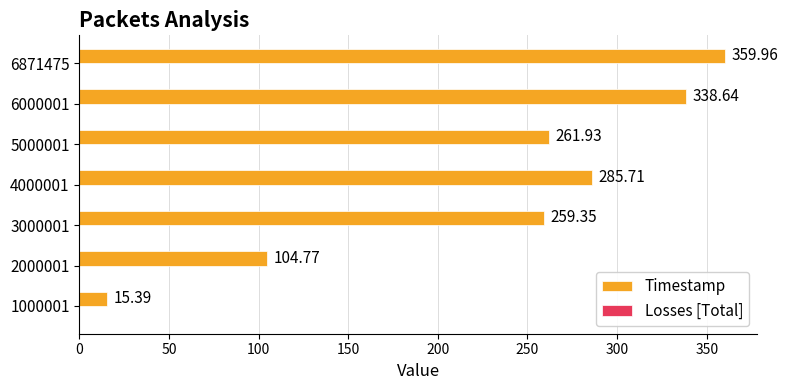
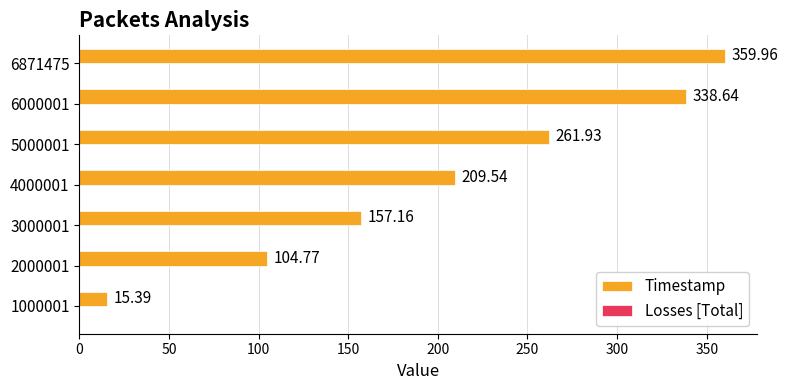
  {
    "Timestamp": {
      "6871475": 359.96,
      "6000001": 338.64,
      "5000001": 261.93,
-     "4000001": 285.71,
-     "3000001": 259.35,
+     "4000001": 209.54,
+     "3000001": 157.16,
      "2000001": 104.77,
      "1000001": 15.39
    },
    "Losses [Total]": {
      "6871475": 0,
      "6000001": 0,
      "5000001": 0,
      "4000001": 0,
      "3000001": 0,
      "2000001": 0,
      "1000001": 0
    }
  }
